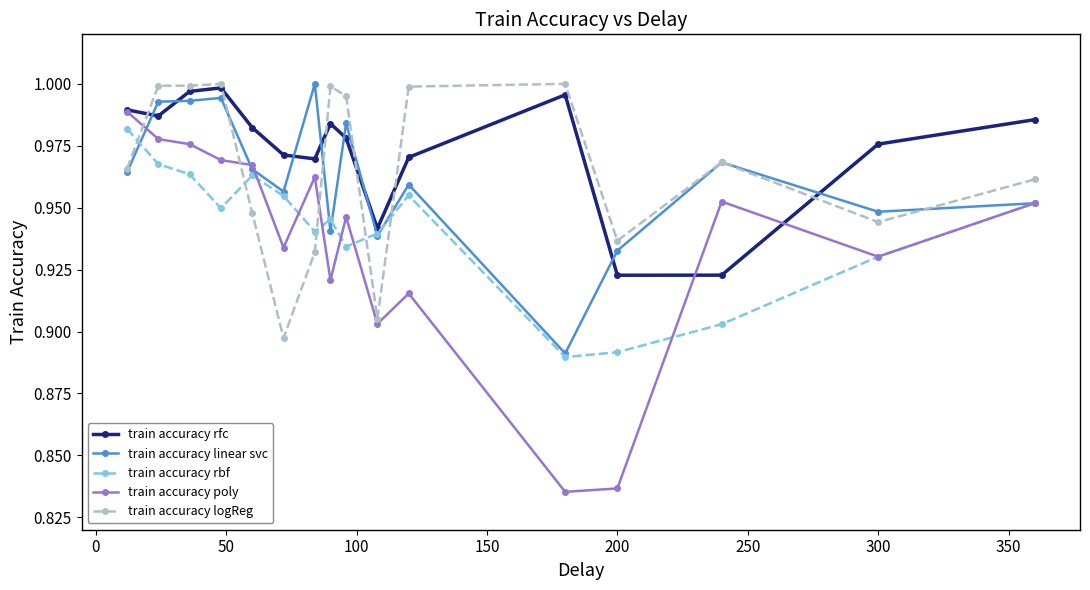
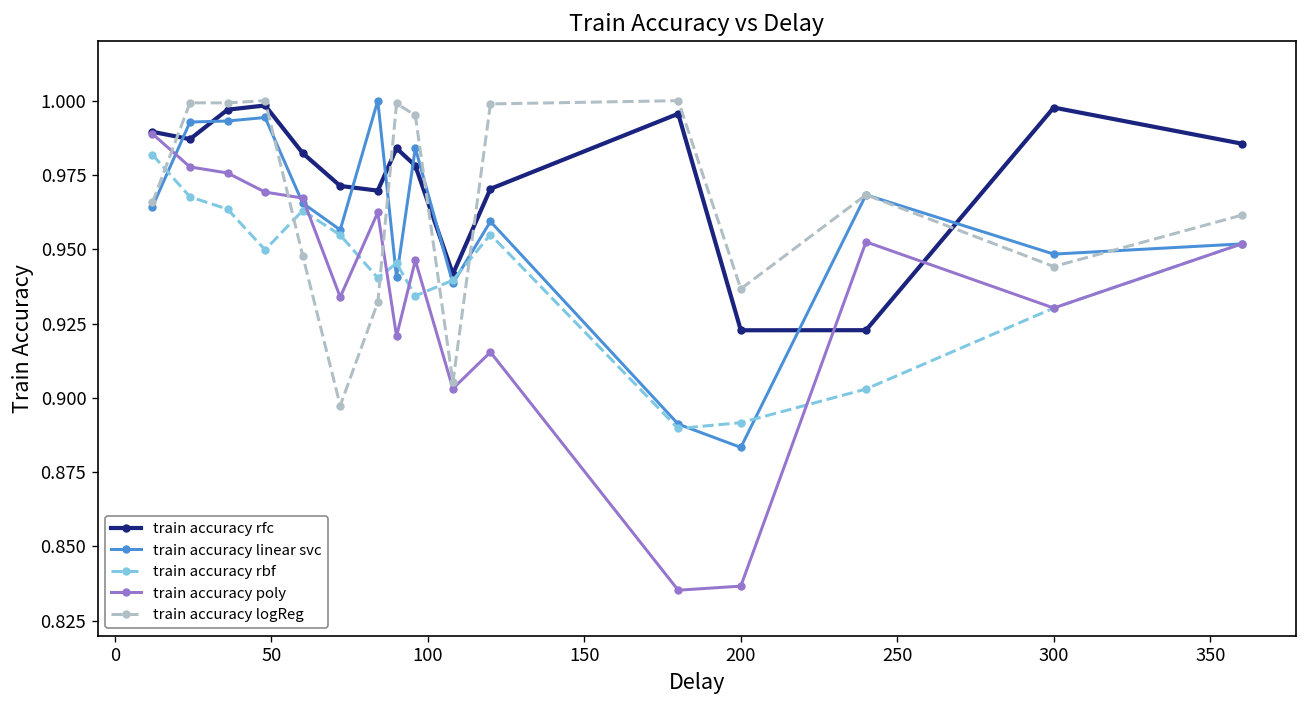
  {
    "train accuracy rfc": {
      "200": 0.923,
-     "300": 0.976
+     "300": 0.998
    },
    "train accuracy linear svc": {
-     "200": 0.933,
+     "200": 0.883,
      "300": 0.948
    },
    "train accuracy poly": {
      "200": 0.837
    }
  }
